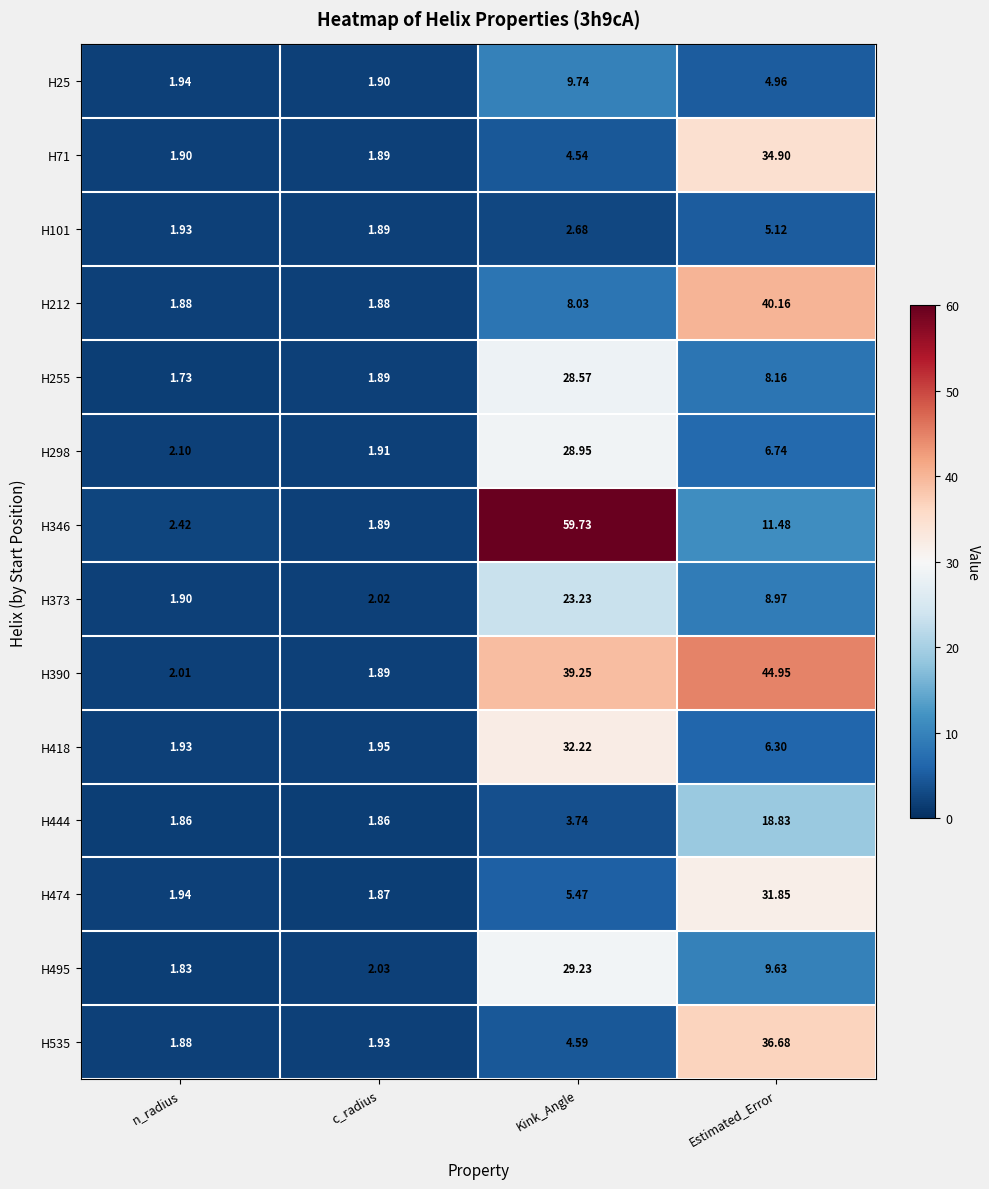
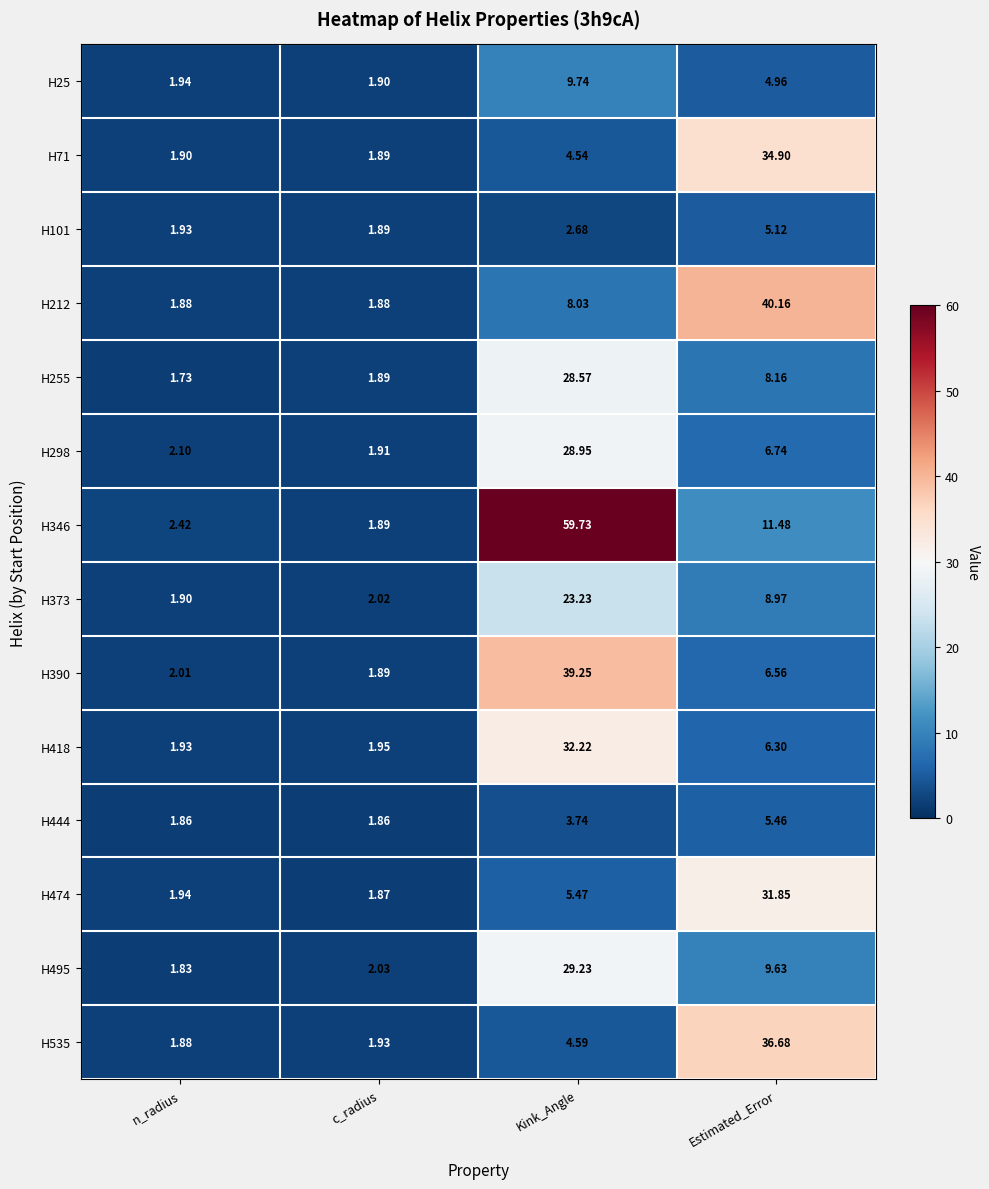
  {
    "H25": {
      "n_radius": 1.94,
      "c_radius": 1.90,
      "Kink_Angle": 9.74,
      "Estimated_Error": 4.96
    },
    "H71": {
      "n_radius": 1.90,
      "c_radius": 1.89,
      "Kink_Angle": 4.54,
      "Estimated_Error": 34.90
    },
    "H101": {
      "n_radius": 1.93,
      "c_radius": 1.89,
      "Kink_Angle": 2.68,
      "Estimated_Error": 5.12
    },
    "H212": {
      "n_radius": 1.88,
      "c_radius": 1.88,
      "Kink_Angle": 8.03,
      "Estimated_Error": 40.16
    },
    "H255": {
      "n_radius": 1.73,
      "c_radius": 1.89,
      "Kink_Angle": 28.57,
      "Estimated_Error": 8.16
    },
    "H298": {
      "n_radius": 2.10,
      "c_radius": 1.91,
      "Kink_Angle": 28.95,
      "Estimated_Error": 6.74
    },
    "H346": {
      "n_radius": 2.42,
      "c_radius": 1.89,
      "Kink_Angle": 59.73,
      "Estimated_Error": 11.48
    },
    "H373": {
      "n_radius": 1.90,
      "c_radius": 2.02,
      "Kink_Angle": 23.23,
      "Estimated_Error": 8.97
    },
    "H390": {
      "n_radius": 2.01,
      "c_radius": 1.89,
      "Kink_Angle": 39.25,
-     "Estimated_Error": 44.95
+     "Estimated_Error": 6.56
    },
    "H418": {
      "n_radius": 1.93,
      "c_radius": 1.95,
      "Kink_Angle": 32.22,
      "Estimated_Error": 6.30
    },
    "H444": {
      "n_radius": 1.86,
      "c_radius": 1.86,
      "Kink_Angle": 3.74,
-     "Estimated_Error": 18.83
+     "Estimated_Error": 5.46
    },
    "H474": {
      "n_radius": 1.94,
      "c_radius": 1.87,
      "Kink_Angle": 5.47,
      "Estimated_Error": 31.85
    },
    "H495": {
      "n_radius": 1.83,
      "c_radius": 2.03,
      "Kink_Angle": 29.23,
      "Estimated_Error": 9.63
    },
    "H535": {
      "n_radius": 1.88,
      "c_radius": 1.93,
      "Kink_Angle": 4.59,
      "Estimated_Error": 36.68
    }
  }
